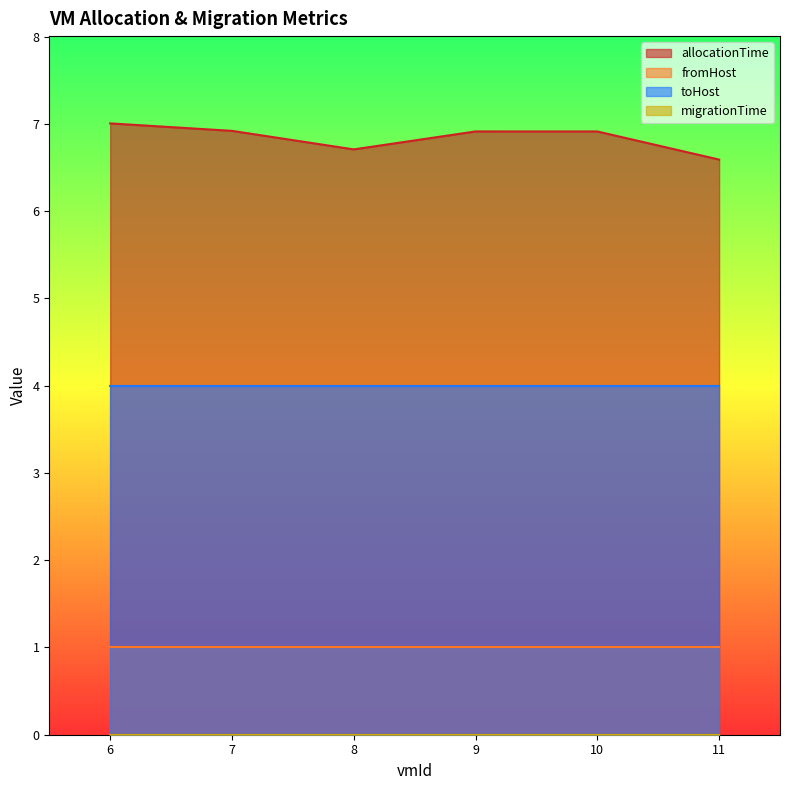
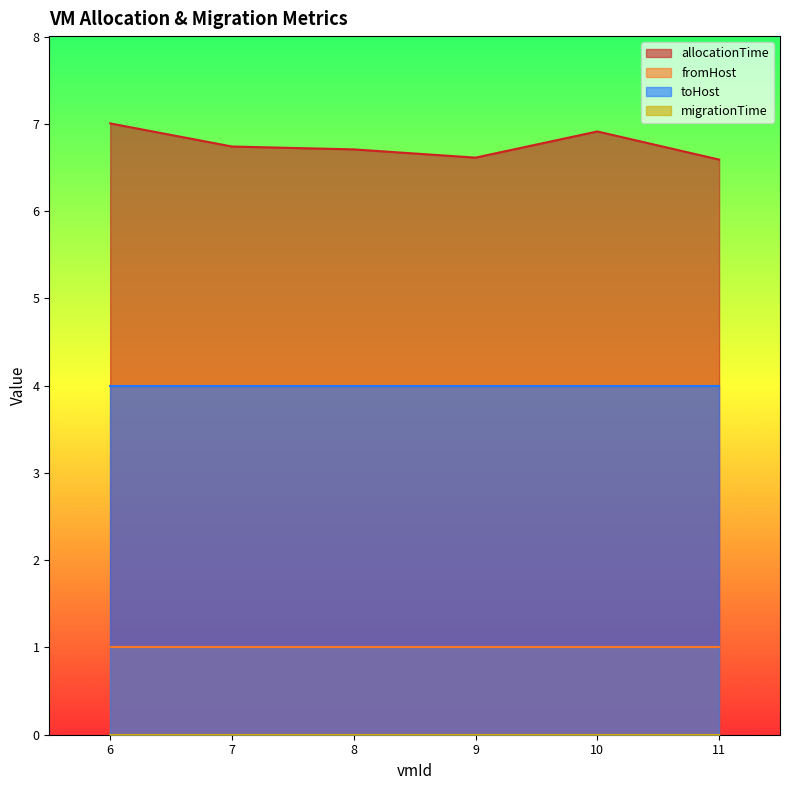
  {
    "allocationTime": {
      "6": 7.0,
-     "7": 6.9,
+     "7": 6.7,
      "8": 6.7,
-     "9": 6.9,
+     "9": 6.6,
      "10": 6.9,
      "11": 6.6
    },
    "fromHost": {
      "6": 1.0,
      "7": 1.0,
      "8": 1.0,
      "9": 1.0,
      "10": 1.0,
      "11": 1.0
    },
    "toHost": {
      "6": 4.0,
      "7": 4.0,
      "8": 4.0,
      "9": 4.0,
      "10": 4.0,
      "11": 4.0
    },
    "migrationTime": {
      "6": 0.0,
      "7": 0.0,
      "8": 0.0,
      "9": 0.0,
      "10": 0.0,
      "11": 0.0
    }
  }
